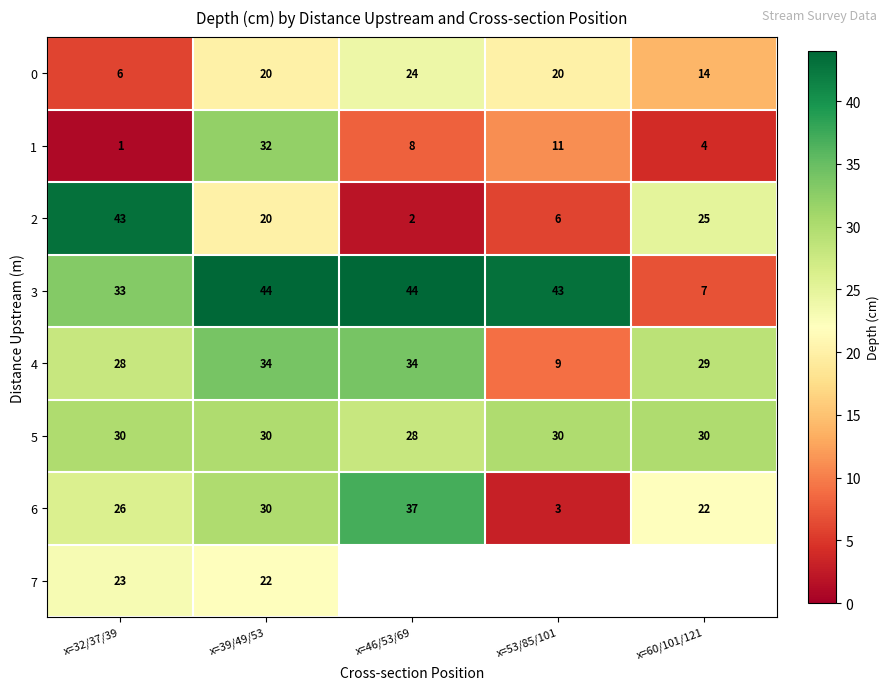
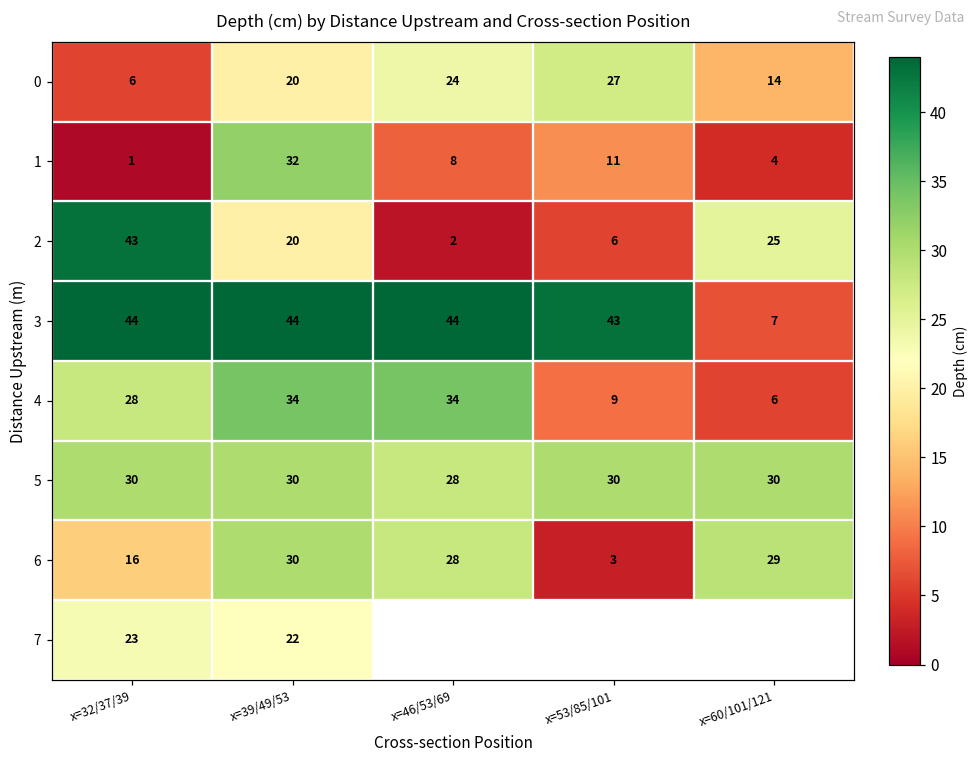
  {
    "0": {
      "x=32/37/39": 6,
      "x=39/49/53": 20,
      "x=46/53/69": 24,
-     "x=53/85/101": 20,
+     "x=53/85/101": 27,
      "x=60/101/121": 14
    },
    "1": {
      "x=32/37/39": 1,
      "x=39/49/53": 32,
      "x=46/53/69": 8,
      "x=53/85/101": 11,
      "x=60/101/121": 4
    },
    "2": {
      "x=32/37/39": 43,
      "x=39/49/53": 20,
      "x=46/53/69": 2,
      "x=53/85/101": 6,
      "x=60/101/121": 25
    },
    "3": {
-     "x=32/37/39": 33,
+     "x=32/37/39": 44,
      "x=39/49/53": 44,
      "x=46/53/69": 44,
      "x=53/85/101": 43,
      "x=60/101/121": 7
    },
    "4": {
      "x=32/37/39": 28,
      "x=39/49/53": 34,
      "x=46/53/69": 34,
      "x=53/85/101": 9,
-     "x=60/101/121": 29
+     "x=60/101/121": 6
    },
    "5": {
      "x=32/37/39": 30,
      "x=39/49/53": 30,
      "x=46/53/69": 28,
      "x=53/85/101": 30,
      "x=60/101/121": 30
    },
    "6": {
-     "x=32/37/39": 26,
+     "x=32/37/39": 16,
      "x=39/49/53": 30,
-     "x=46/53/69": 37,
+     "x=46/53/69": 28,
      "x=53/85/101": 3,
-     "x=60/101/121": 22
+     "x=60/101/121": 29
    },
    "7": {
      "x=32/37/39": 23,
      "x=39/49/53": 22
    }
  }
